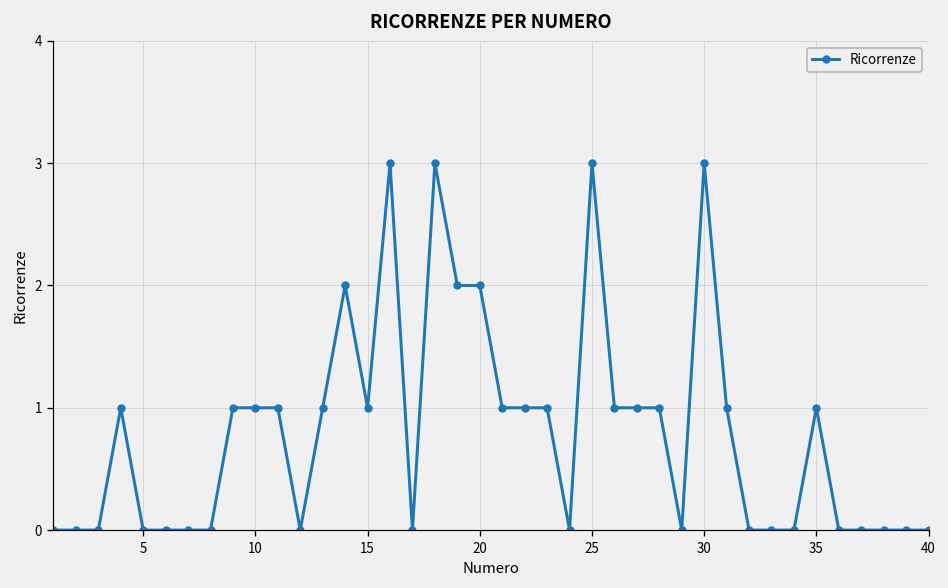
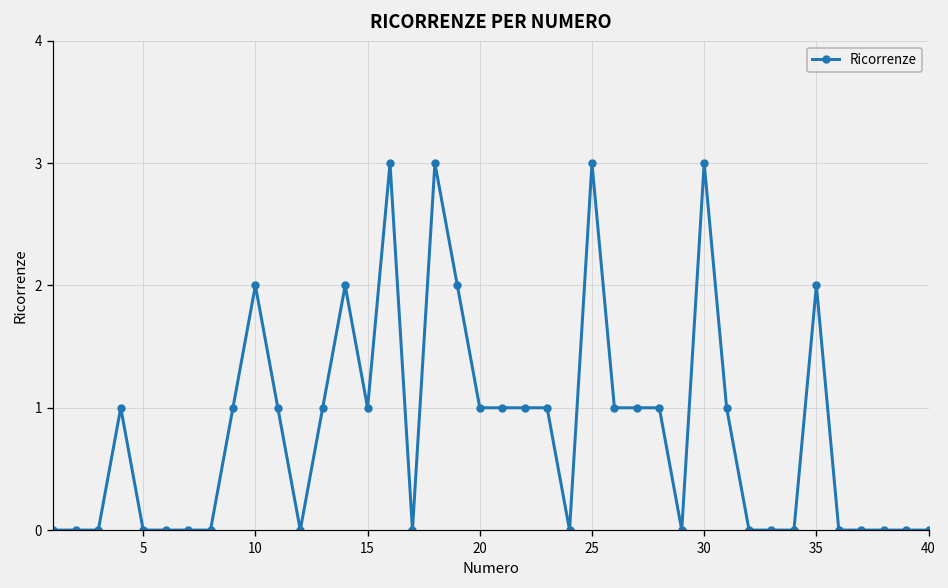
  {
    "5": 0,
-   "10": 1,
+   "10": 2,
    "15": 1,
-   "20": 2,
+   "20": 1,
    "25": 3,
    "30": 3,
-   "35": 1,
+   "35": 2,
    "40": 0
  }
